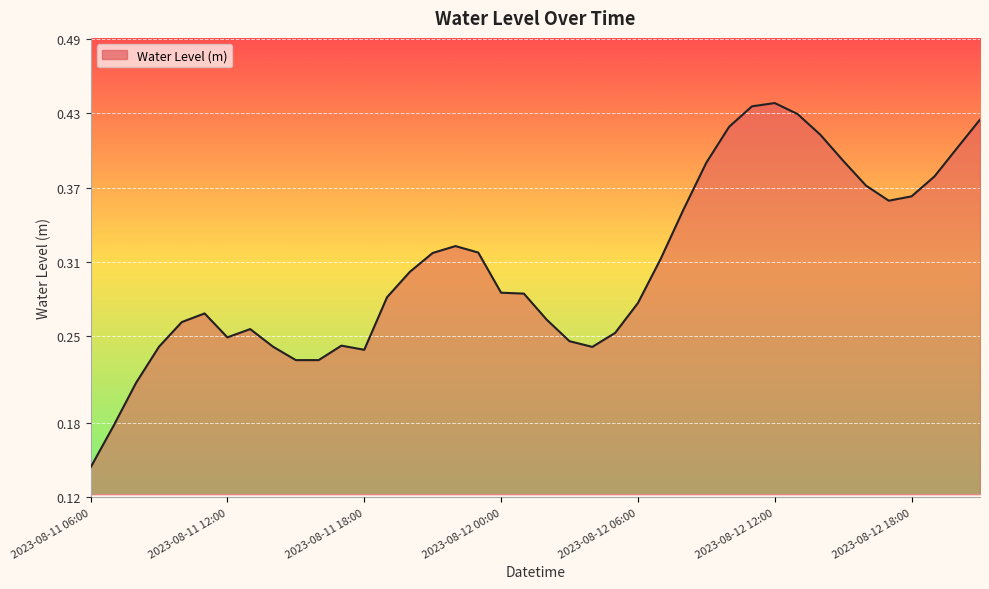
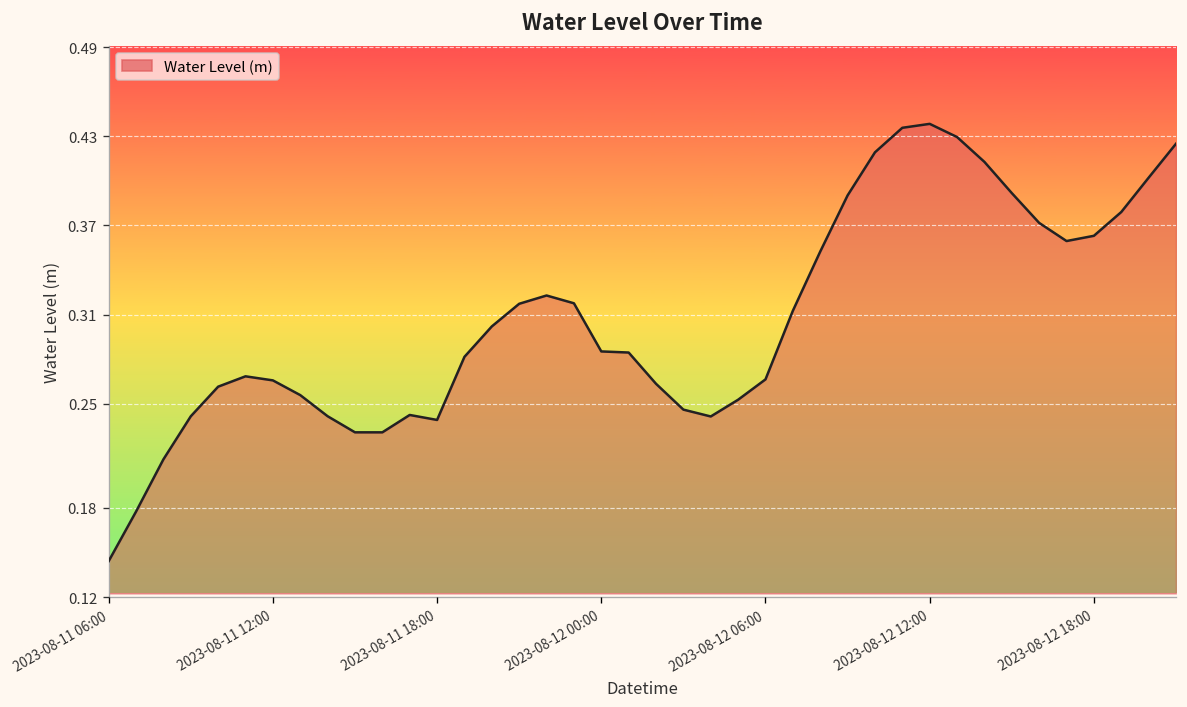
  {
    "2023-08-11 06:00": 0.144,
-   "2023-08-11 12:00": 0.249,
+   "2023-08-11 12:00": 0.266,
    "2023-08-11 18:00": 0.239,
    "2023-08-12 00:00": 0.285,
-   "2023-08-12 06:00": 0.277,
+   "2023-08-12 06:00": 0.266,
    "2023-08-12 12:00": 0.438,
    "2023-08-12 18:00": 0.363
  }
